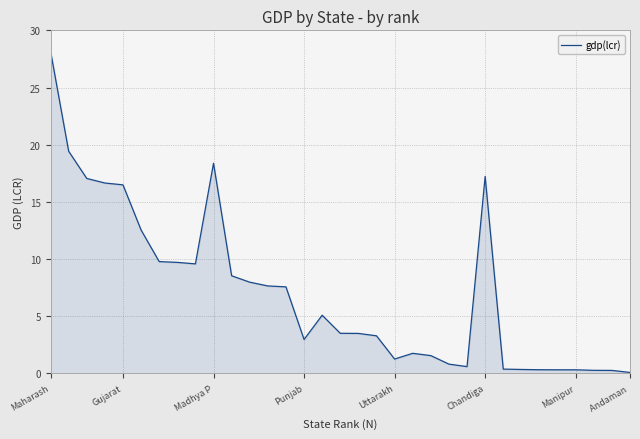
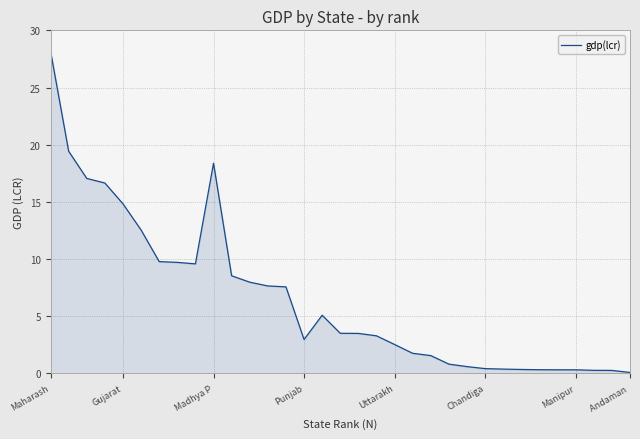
  {
    "Maharash": 28.2,
-   "Gujarat": 16.5,
+   "Gujarat": 14.8,
    "Madhya P": 18.4,
    "Punjab": 3.0,
-   "Uttarakh": 1.3,
-   "Chandiga": 17.2,
+   "Uttarakh": 2.5,
+   "Chandiga": 0.4,
    "Manipur": 0.3,
    "Andaman": 0.1
  }
